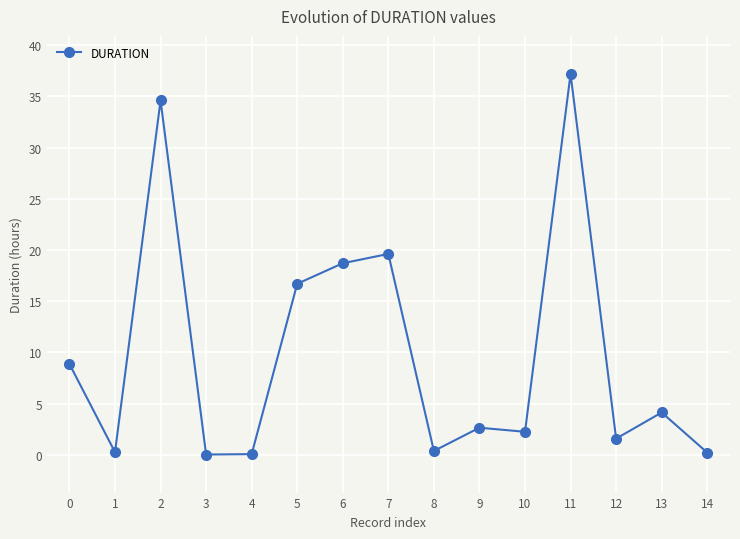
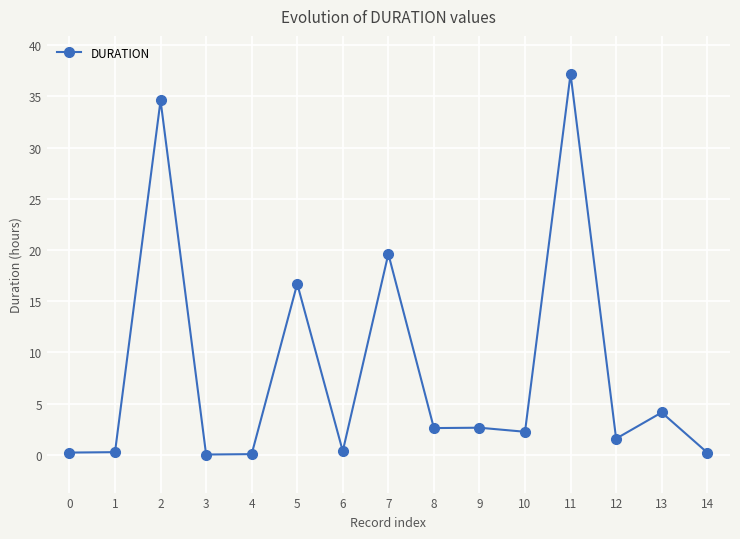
  {
-   "0": 8.9,
+   "0": 0.2,
    "1": 0.3,
    "2": 34.6,
    "3": 0.0,
    "4": 0.1,
    "5": 16.7,
-   "6": 18.7,
+   "6": 0.3,
    "7": 19.6,
-   "8": 0.4,
+   "8": 2.6,
    "9": 2.6,
    "10": 2.2,
    "11": 37.2,
    "12": 1.6,
    "13": 4.1,
    "14": 0.2
  }
